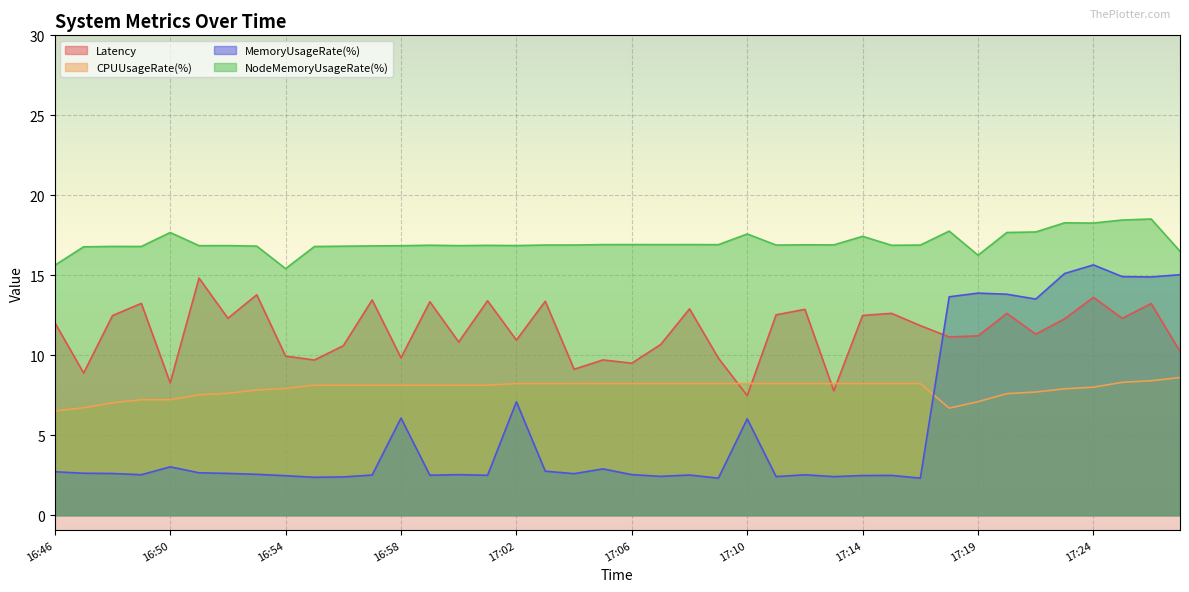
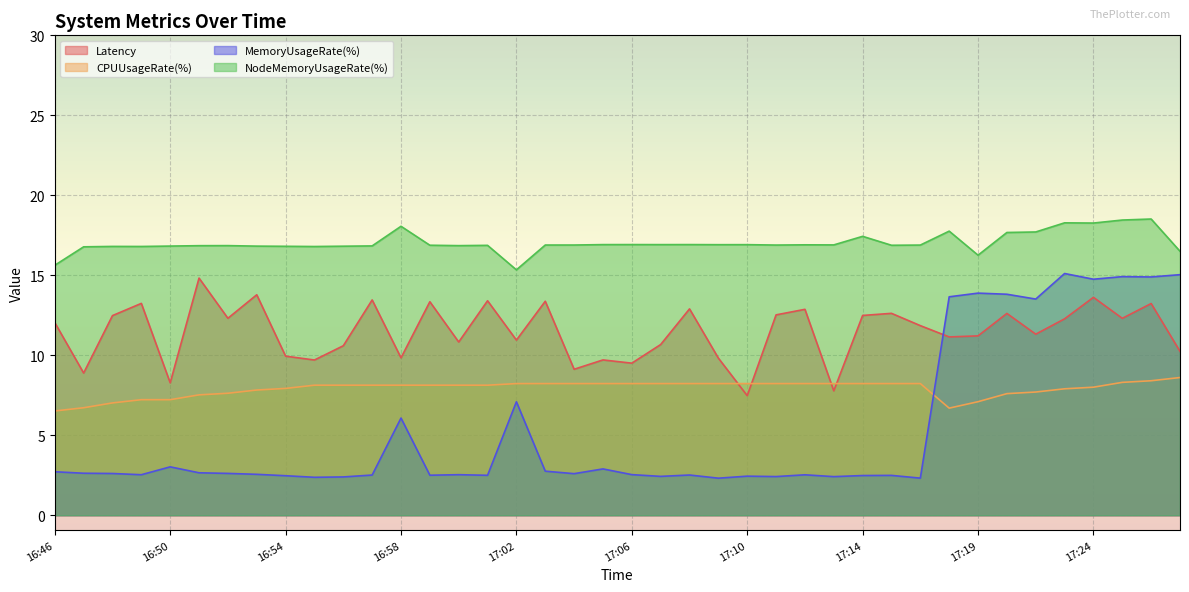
  {
    "MemoryUsageRate(%)": {
      "16:46": 2.7,
      "16:50": 3.0,
      "16:54": 2.5,
      "16:58": 6.1,
      "17:02": 7.1,
      "17:06": 2.5,
-     "17:10": 6.0,
+     "17:10": 2.4,
      "17:14": 2.5,
      "17:19": 13.9,
-     "17:24": 15.6
+     "17:24": 14.8
    },
    "NodeMemoryUsageRate(%)": {
      "16:46": 15.6,
-     "16:50": 17.7,
-     "16:54": 15.4,
-     "16:58": 16.8,
-     "17:02": 16.9,
+     "16:50": 16.8,
+     "16:54": 16.8,
+     "16:58": 18.1,
+     "17:02": 15.3,
      "17:06": 16.9,
-     "17:10": 17.6,
+     "17:10": 16.9,
      "17:14": 17.4,
      "17:19": 16.3,
      "17:24": 18.3
    }
  }
